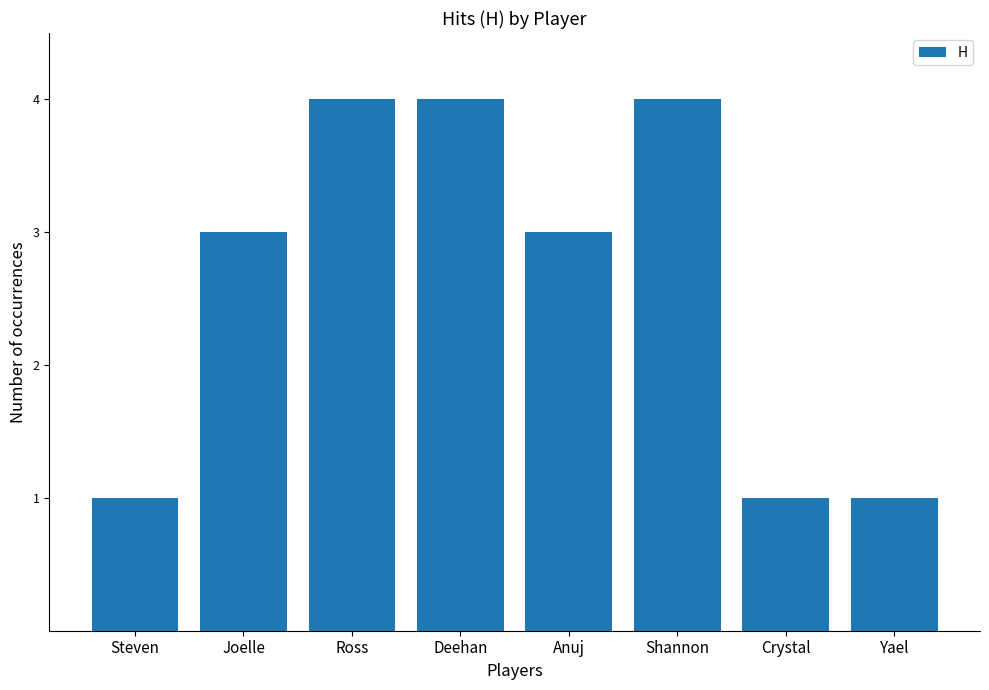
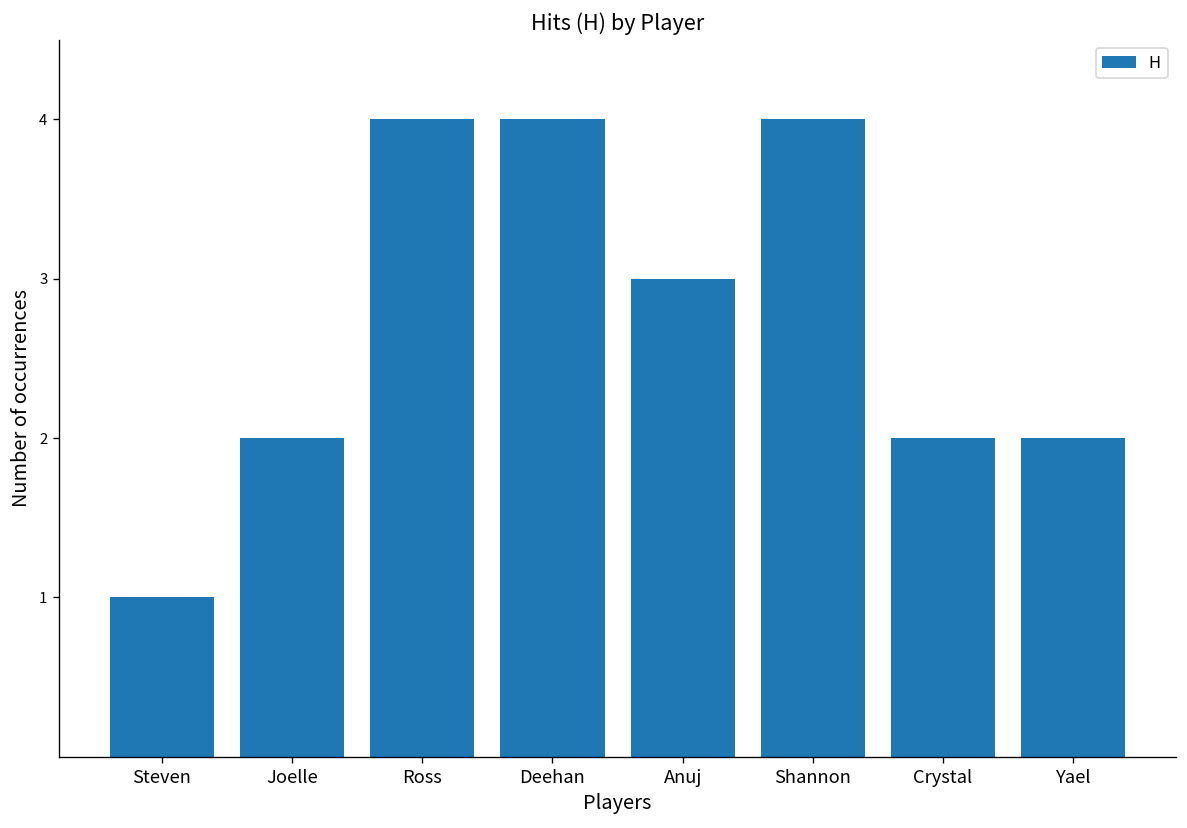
  {
    "Steven": 1,
-   "Joelle": 3,
+   "Joelle": 2,
    "Ross": 4,
    "Deehan": 4,
    "Anuj": 3,
    "Shannon": 4,
-   "Crystal": 1,
-   "Yael": 1
+   "Crystal": 2,
+   "Yael": 2
  }
